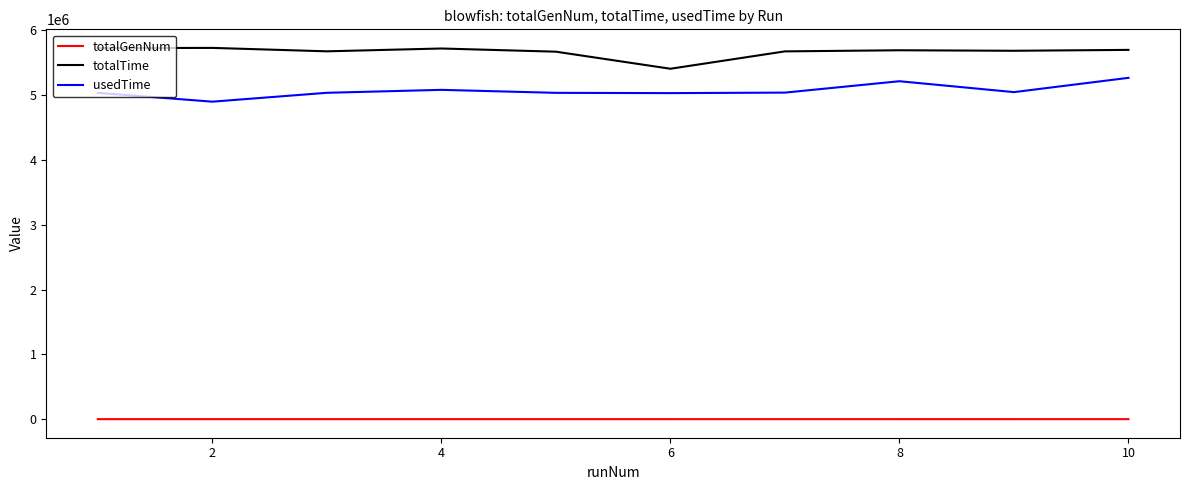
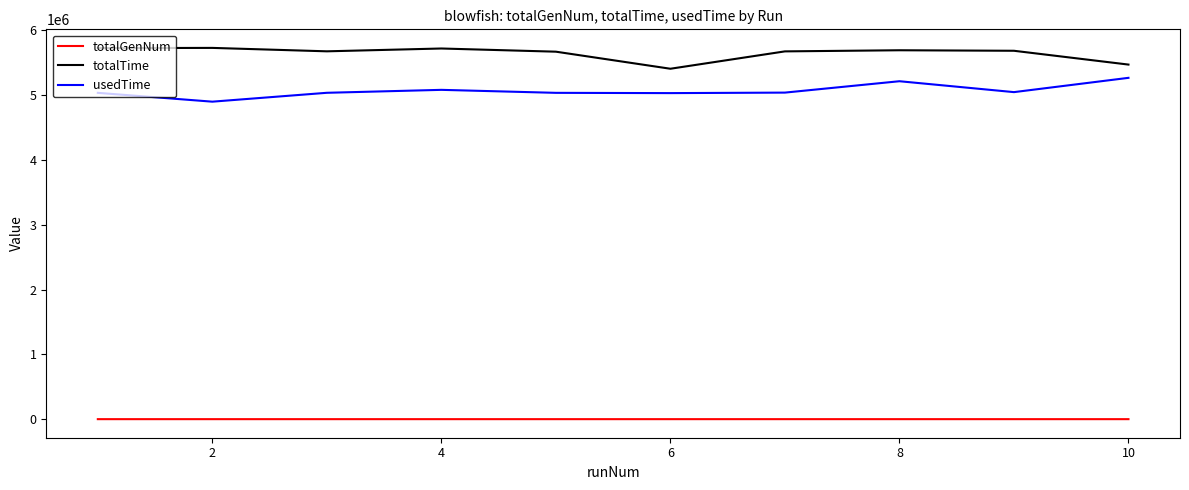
  {
    "totalGenNum": {
      "2": 0,
      "4": 0,
      "6": 0,
      "8": 0,
      "10": 0
    },
    "totalTime": {
      "2": 5700000,
      "4": 5700000,
      "6": 5400000,
      "8": 5700000,
-     "10": 5700000
+     "10": 5500000
    },
    "usedTime": {
      "2": 4900000,
      "4": 5100000,
      "6": 5000000,
      "8": 5200000,
      "10": 5300000
    }
  }
